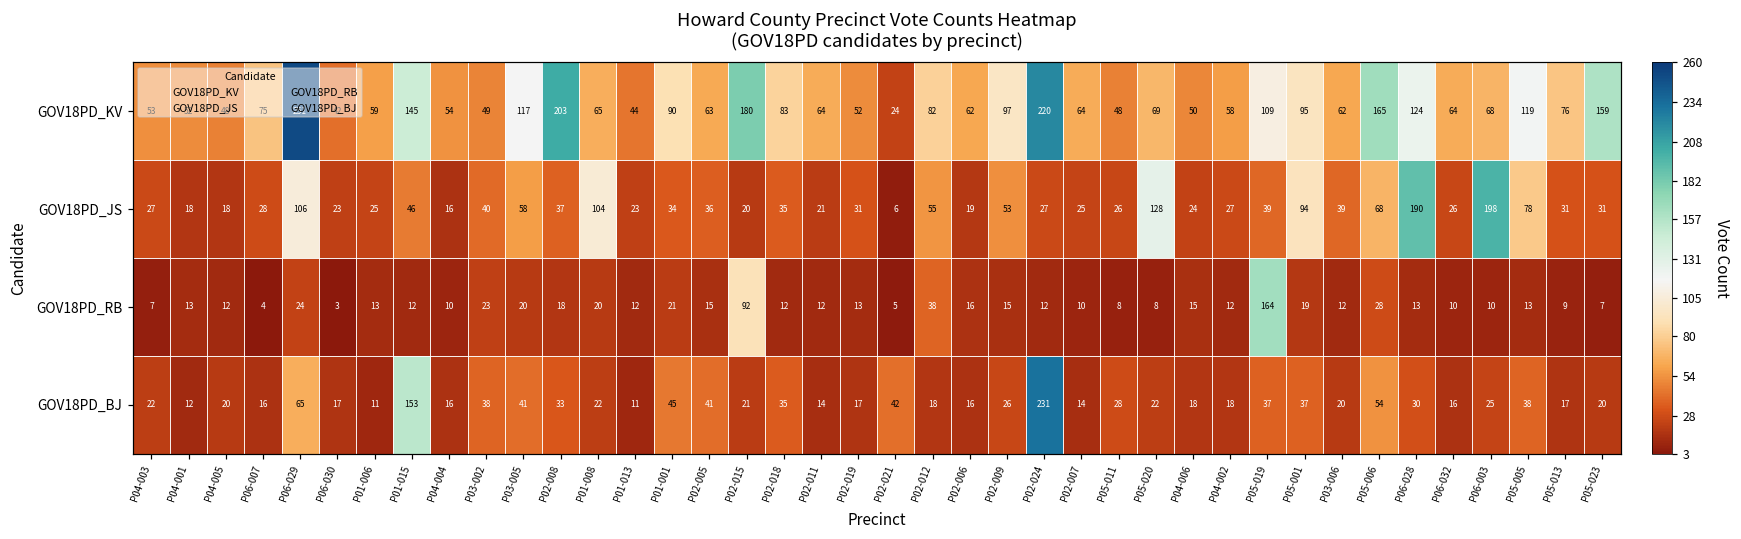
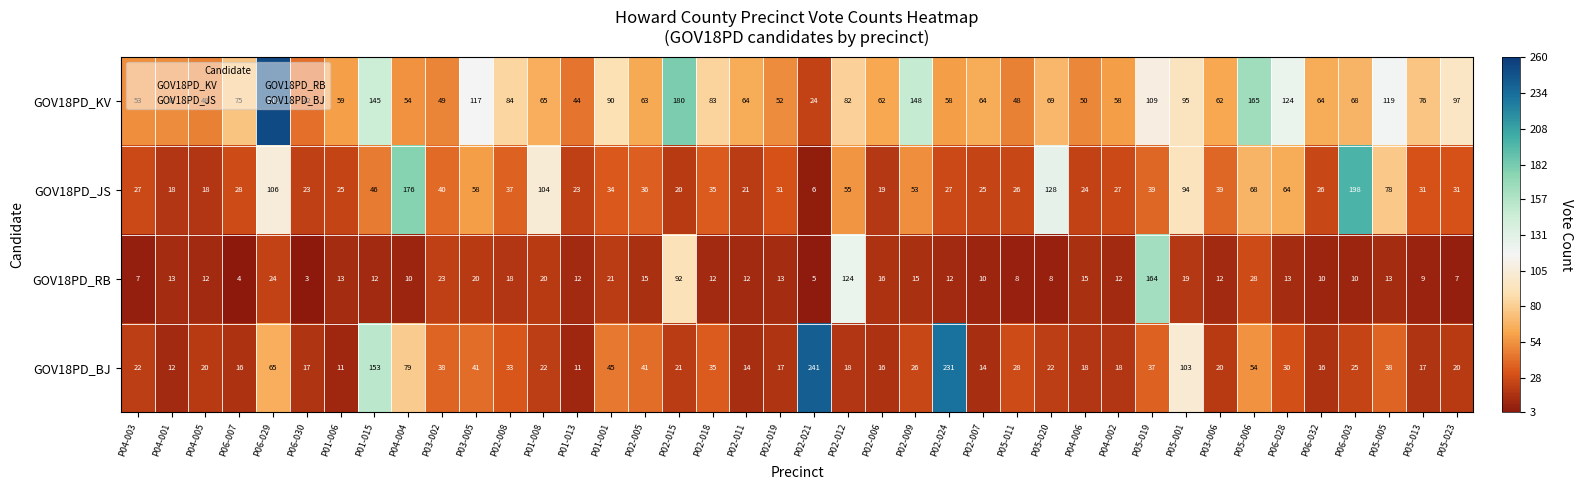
  {
    "GOV18PD_KV": {
      "P01-006": 59,
      "P01-015": 145,
      "P04-004": 54,
      "P03-002": 49,
      "P03-005": 117,
-     "P02-008": 203,
+     "P02-008": 84,
      "P01-008": 65,
      "P01-013": 44,
      "P01-001": 90,
      "P02-005": 63,
      "P02-015": 180,
      "P02-018": 83,
      "P02-011": 64,
      "P02-019": 52,
      "P02-021": 24,
      "P02-012": 82,
      "P02-006": 62,
-     "P02-009": 97,
-     "P02-024": 220,
+     "P02-009": 148,
+     "P02-024": 58,
      "P02-007": 64,
      "P05-011": 48,
      "P05-020": 69,
      "P04-006": 50,
      "P04-002": 58,
      "P05-019": 109,
      "P05-001": 95,
      "P03-006": 62,
      "P05-006": 165,
      "P06-028": 124,
      "P06-032": 64,
      "P06-003": 68,
      "P05-005": 119,
      "P05-013": 76,
-     "P05-023": 159
+     "P05-023": 97
    },
    "GOV18PD_JS": {
      "P04-003": 27,
      "P04-001": 18,
      "P04-005": 18,
      "P06-007": 28,
      "P06-029": 106,
      "P06-030": 23,
      "P01-006": 25,
      "P01-015": 46,
-     "P04-004": 16,
+     "P04-004": 176,
      "P03-002": 40,
      "P03-005": 58,
      "P02-008": 37,
      "P01-008": 104,
      "P01-013": 23,
      "P01-001": 34,
      "P02-005": 36,
      "P02-015": 20,
      "P02-018": 35,
      "P02-011": 21,
      "P02-019": 31,
      "P02-021": 6,
      "P02-012": 55,
      "P02-006": 19,
      "P02-009": 53,
      "P02-024": 27,
      "P02-007": 25,
      "P05-011": 26,
      "P05-020": 128,
      "P04-006": 24,
      "P04-002": 27,
      "P05-019": 39,
      "P05-001": 94,
      "P03-006": 39,
      "P05-006": 68,
-     "P06-028": 190,
+     "P06-028": 64,
      "P06-032": 26,
      "P06-003": 198,
      "P05-005": 78,
      "P05-013": 31,
      "P05-023": 31
    },
    "GOV18PD_RB": {
      "P04-003": 7,
      "P04-001": 13,
      "P04-005": 12,
      "P06-007": 4,
      "P06-029": 24,
      "P06-030": 3,
      "P01-006": 13,
      "P01-015": 12,
      "P04-004": 10,
      "P03-002": 23,
      "P03-005": 20,
      "P02-008": 18,
      "P01-008": 20,
      "P01-013": 12,
      "P01-001": 21,
      "P02-005": 15,
      "P02-015": 92,
      "P02-018": 12,
      "P02-011": 12,
      "P02-019": 13,
      "P02-021": 5,
-     "P02-012": 38,
+     "P02-012": 124,
      "P02-006": 16,
      "P02-009": 15,
      "P02-024": 12,
      "P02-007": 10,
      "P05-011": 8,
      "P05-020": 8,
      "P04-006": 15,
      "P04-002": 12,
      "P05-019": 164,
      "P05-001": 19,
      "P03-006": 12,
      "P05-006": 28,
      "P06-028": 13,
      "P06-032": 10,
      "P06-003": 10,
      "P05-005": 13,
      "P05-013": 9,
      "P05-023": 7
    },
    "GOV18PD_BJ": {
      "P04-003": 22,
      "P04-001": 12,
      "P04-005": 20,
      "P06-007": 16,
      "P06-029": 65,
      "P06-030": 17,
      "P01-006": 11,
      "P01-015": 153,
-     "P04-004": 16,
+     "P04-004": 79,
      "P03-002": 38,
      "P03-005": 41,
      "P02-008": 33,
      "P01-008": 22,
      "P01-013": 11,
      "P01-001": 45,
      "P02-005": 41,
      "P02-015": 21,
      "P02-018": 35,
      "P02-011": 14,
      "P02-019": 17,
-     "P02-021": 42,
+     "P02-021": 241,
      "P02-012": 18,
      "P02-006": 16,
      "P02-009": 26,
      "P02-024": 231,
      "P02-007": 14,
      "P05-011": 28,
      "P05-020": 22,
      "P04-006": 18,
      "P04-002": 18,
      "P05-019": 37,
-     "P05-001": 37,
+     "P05-001": 103,
      "P03-006": 20,
      "P05-006": 54,
      "P06-028": 30,
      "P06-032": 16,
      "P06-003": 25,
      "P05-005": 38,
      "P05-013": 17,
      "P05-023": 20
    }
  }
